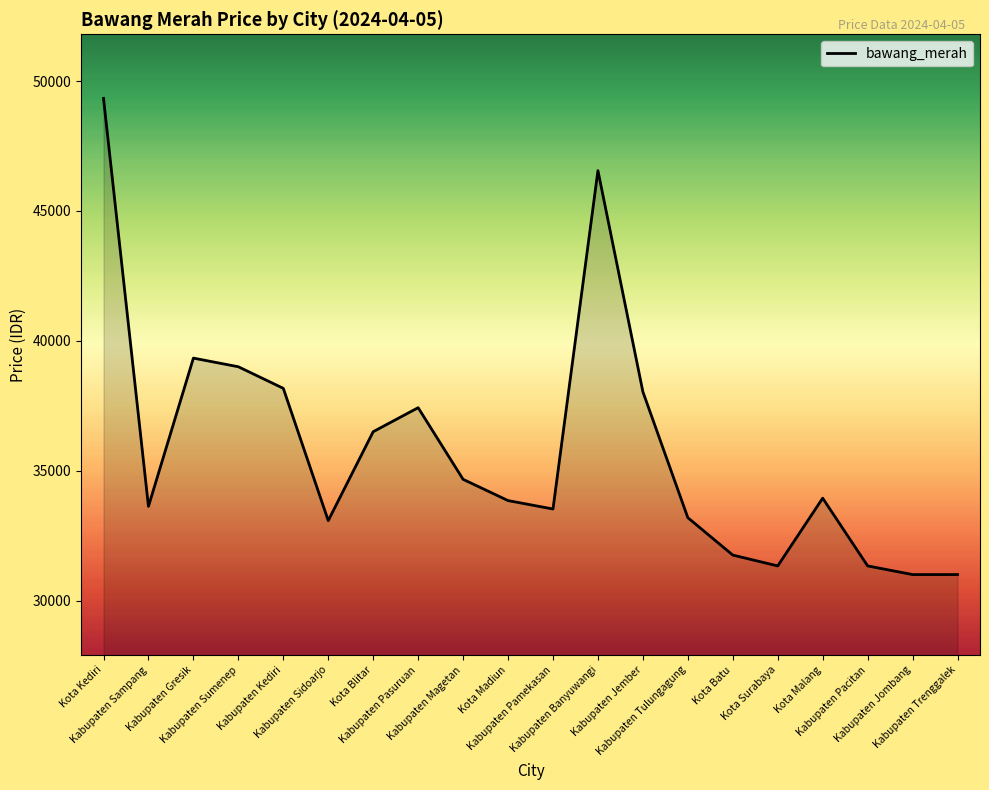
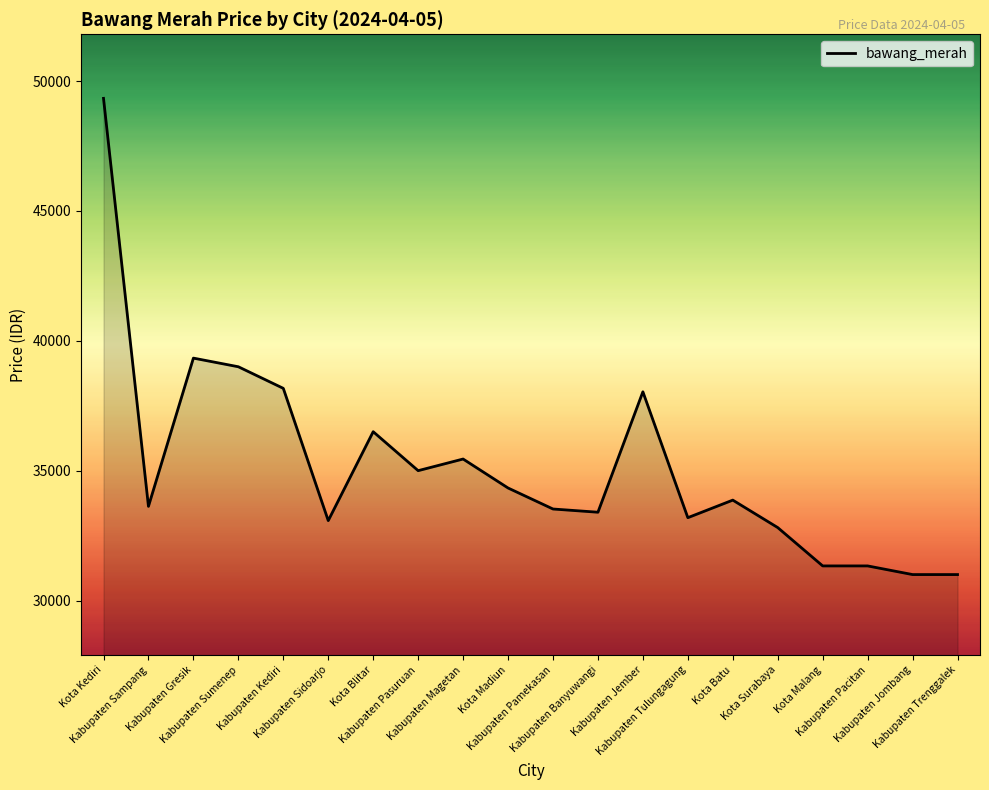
  {
    "Kota Kediri": 49300,
    "Kabupaten Sampang": 33600,
    "Kabupaten Gresik": 39300,
    "Kabupaten Sumenep": 39000,
    "Kabupaten Kediri": 38200,
    "Kabupaten Sidoarjo": 33100,
    "Kota Blitar": 36500,
-   "Kabupaten Pasuruan": 37400,
-   "Kabupaten Magetan": 34700,
-   "Kota Madiun": 33800,
+   "Kabupaten Pasuruan": 35000,
+   "Kabupaten Magetan": 35400,
+   "Kota Madiun": 34300,
    "Kabupaten Pamekasan": 33500,
-   "Kabupaten Banyuwangi": 46600,
+   "Kabupaten Banyuwangi": 33400,
    "Kabupaten Jember": 38000,
    "Kabupaten Tulungagung": 33200,
-   "Kota Batu": 31800,
-   "Kota Surabaya": 31300,
-   "Kota Malang": 33900,
+   "Kota Batu": 33900,
+   "Kota Surabaya": 32800,
+   "Kota Malang": 31300,
    "Kabupaten Pacitan": 31300,
    "Kabupaten Jombang": 31000,
    "Kabupaten Trenggalek": 31000
  }
